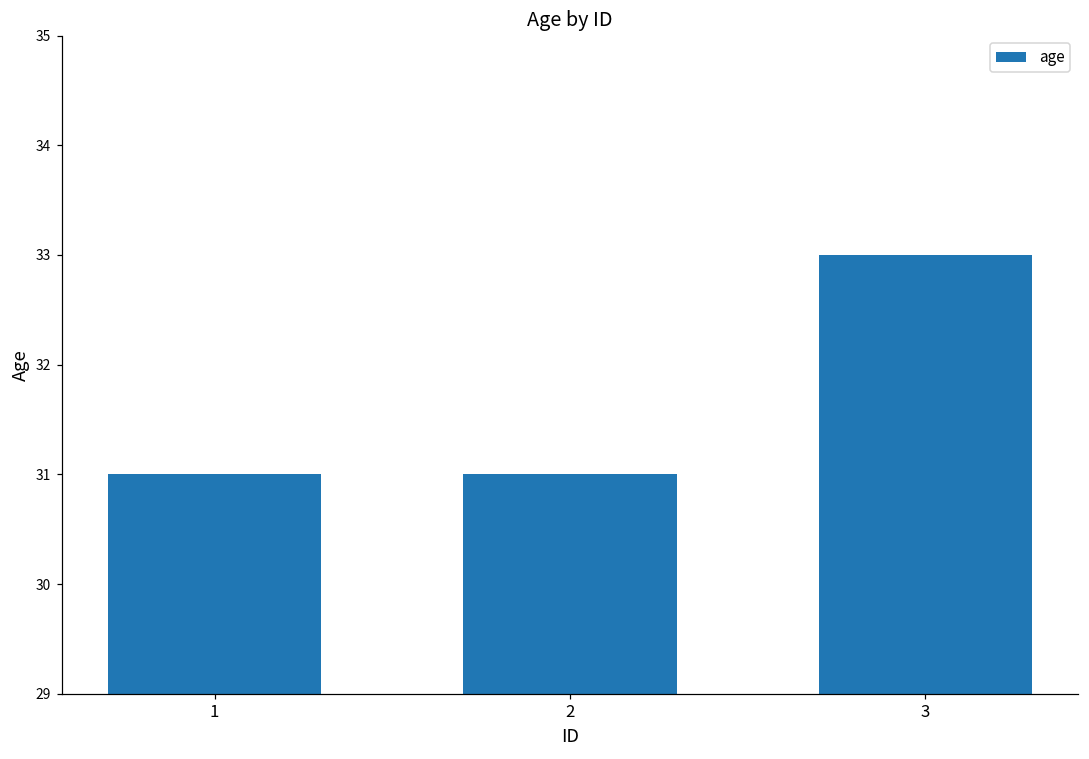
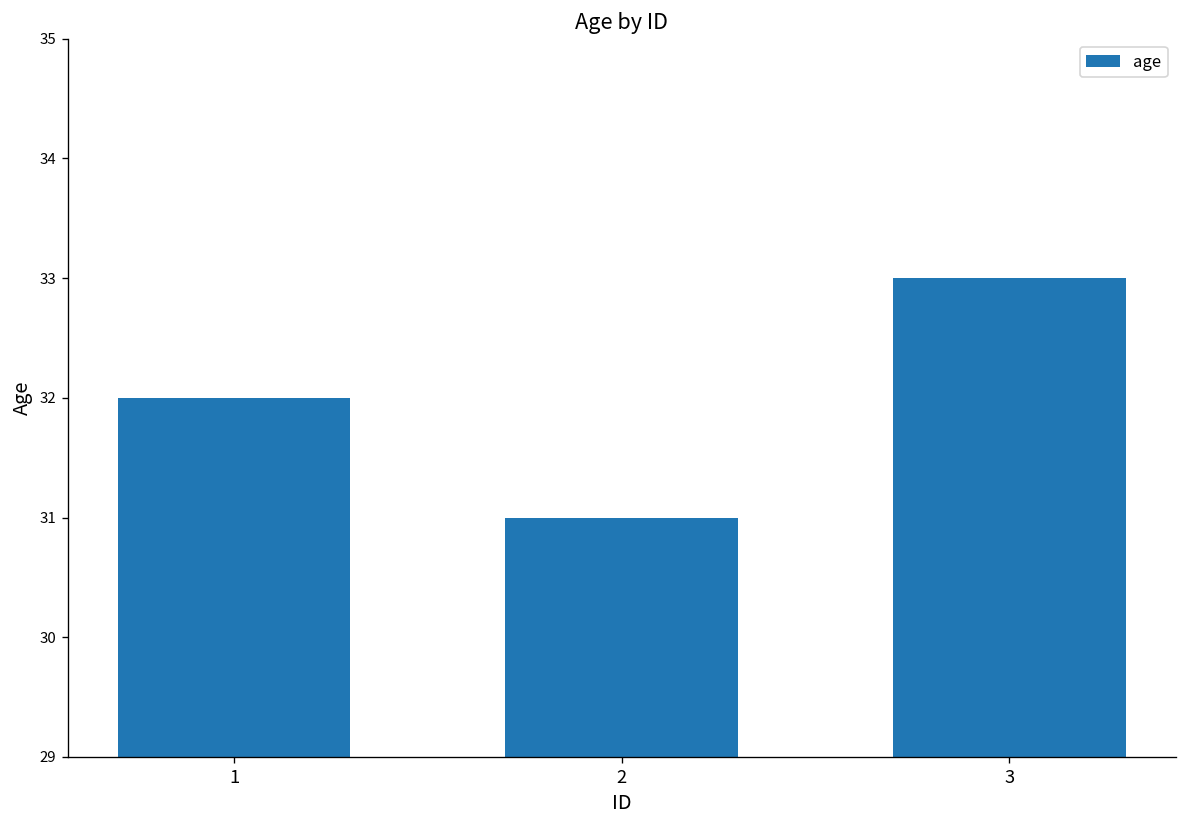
  {
-   "1": 31,
+   "1": 32,
    "2": 31,
    "3": 33
  }
